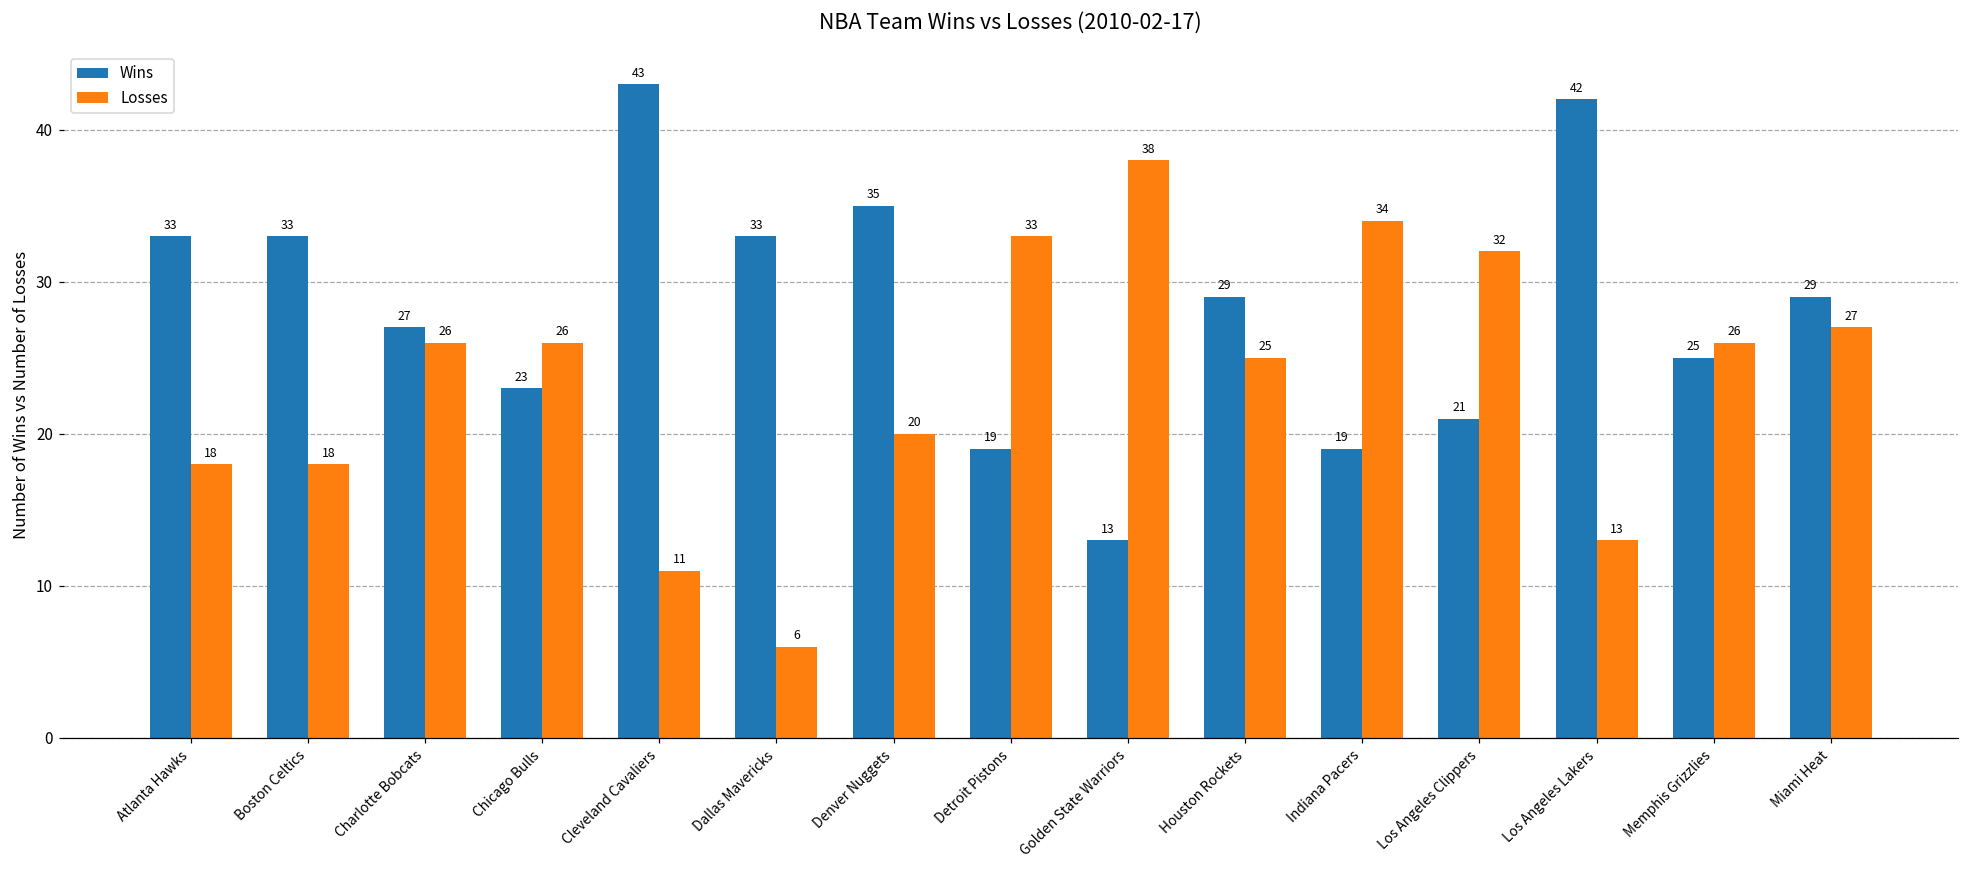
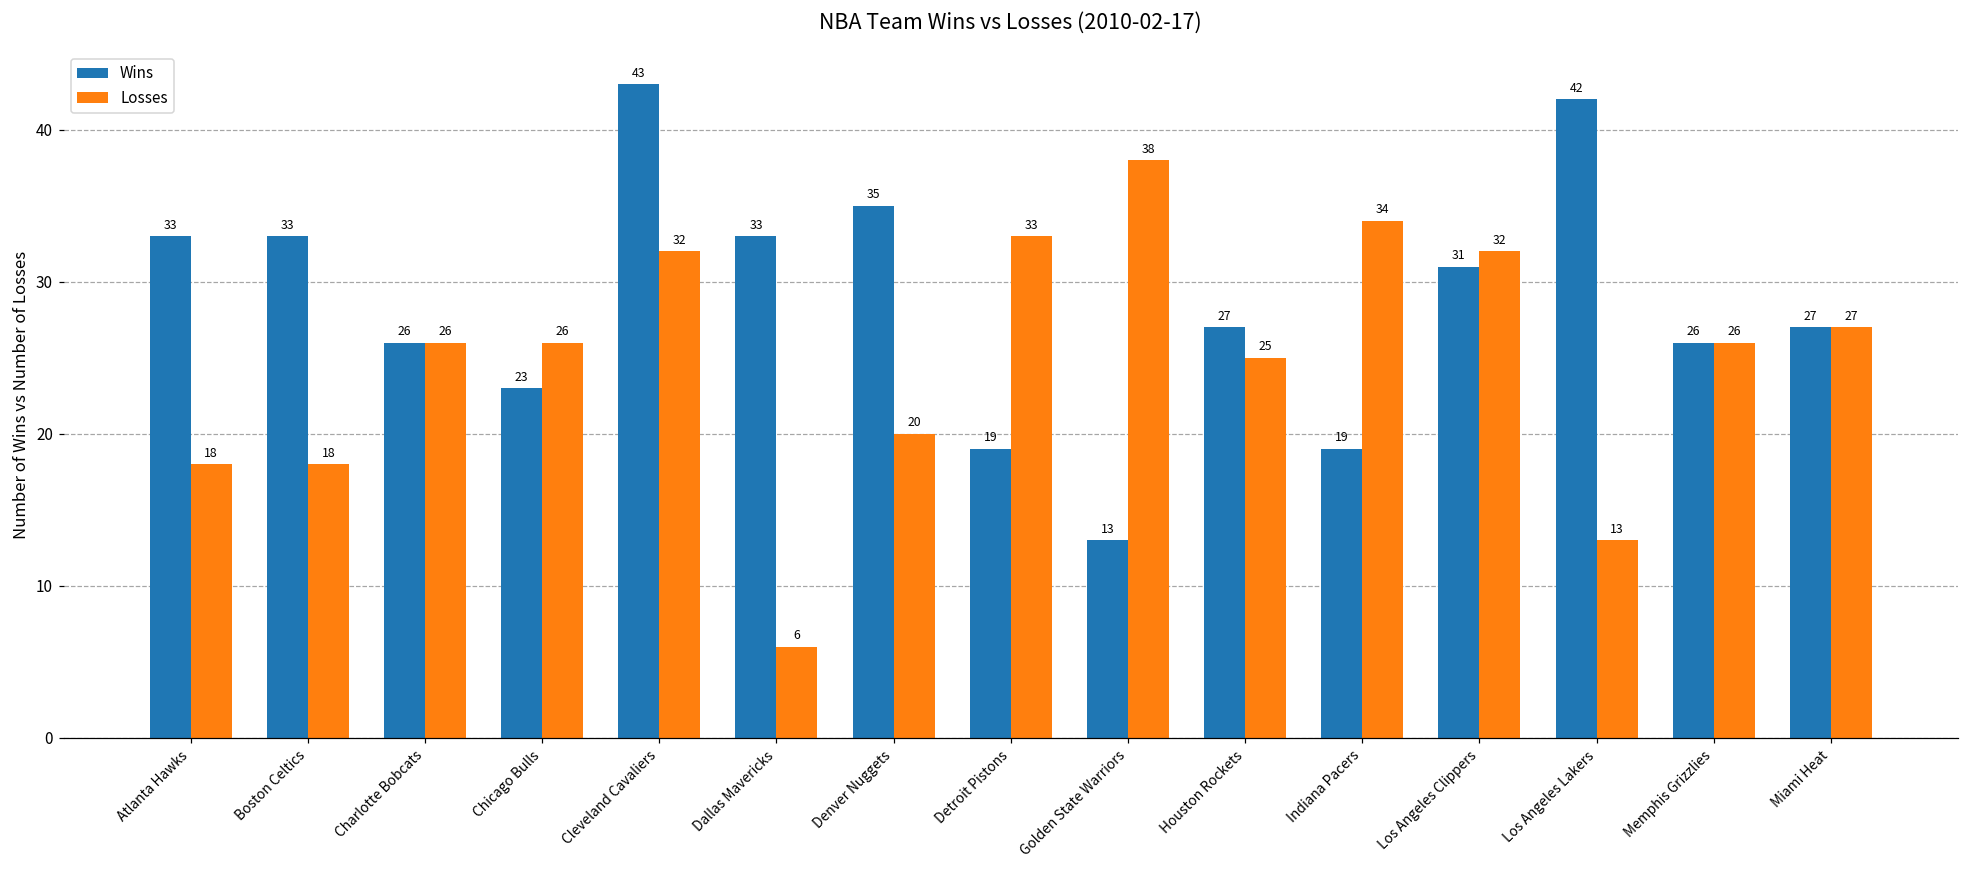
  {
    "Wins": {
      "Atlanta Hawks": 33,
      "Boston Celtics": 33,
-     "Charlotte Bobcats": 27,
+     "Charlotte Bobcats": 26,
      "Chicago Bulls": 23,
      "Cleveland Cavaliers": 43,
      "Dallas Mavericks": 33,
      "Denver Nuggets": 35,
      "Detroit Pistons": 19,
      "Golden State Warriors": 13,
-     "Houston Rockets": 29,
+     "Houston Rockets": 27,
      "Indiana Pacers": 19,
-     "Los Angeles Clippers": 21,
+     "Los Angeles Clippers": 31,
      "Los Angeles Lakers": 42,
-     "Memphis Grizzlies": 25,
-     "Miami Heat": 29
+     "Memphis Grizzlies": 26,
+     "Miami Heat": 27
    },
    "Losses": {
      "Atlanta Hawks": 18,
      "Boston Celtics": 18,
      "Charlotte Bobcats": 26,
      "Chicago Bulls": 26,
-     "Cleveland Cavaliers": 11,
+     "Cleveland Cavaliers": 32,
      "Dallas Mavericks": 6,
      "Denver Nuggets": 20,
      "Detroit Pistons": 33,
      "Golden State Warriors": 38,
      "Houston Rockets": 25,
      "Indiana Pacers": 34,
      "Los Angeles Clippers": 32,
      "Los Angeles Lakers": 13,
      "Memphis Grizzlies": 26,
      "Miami Heat": 27
    }
  }
